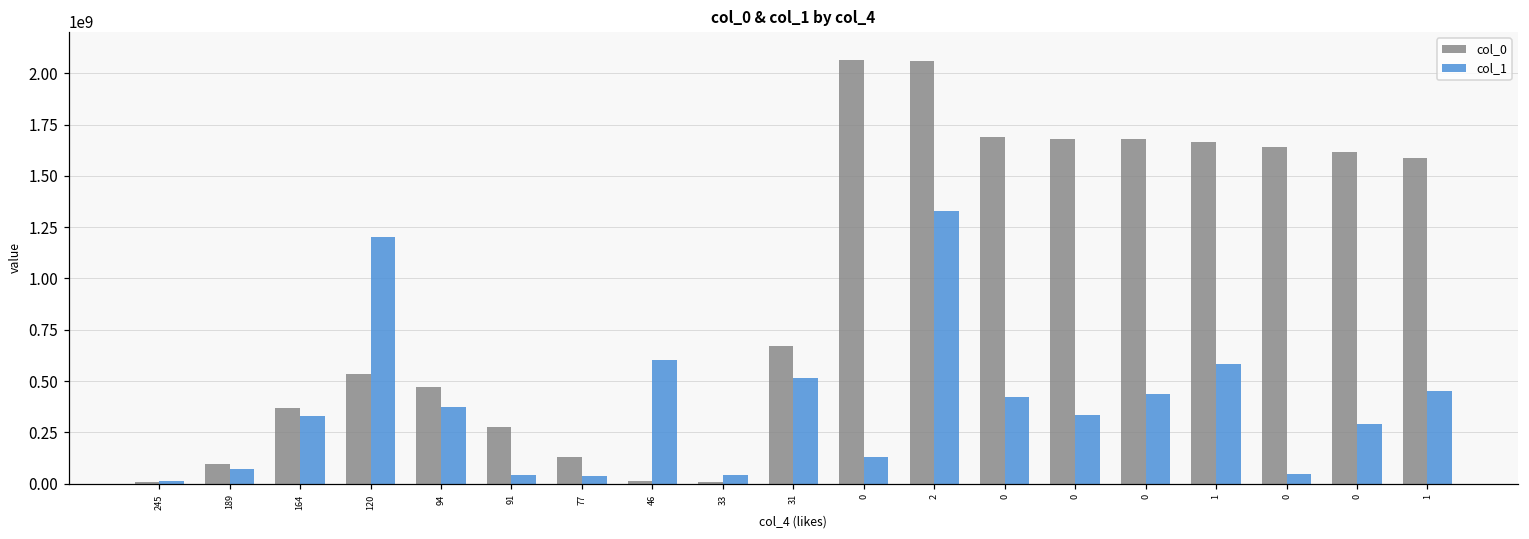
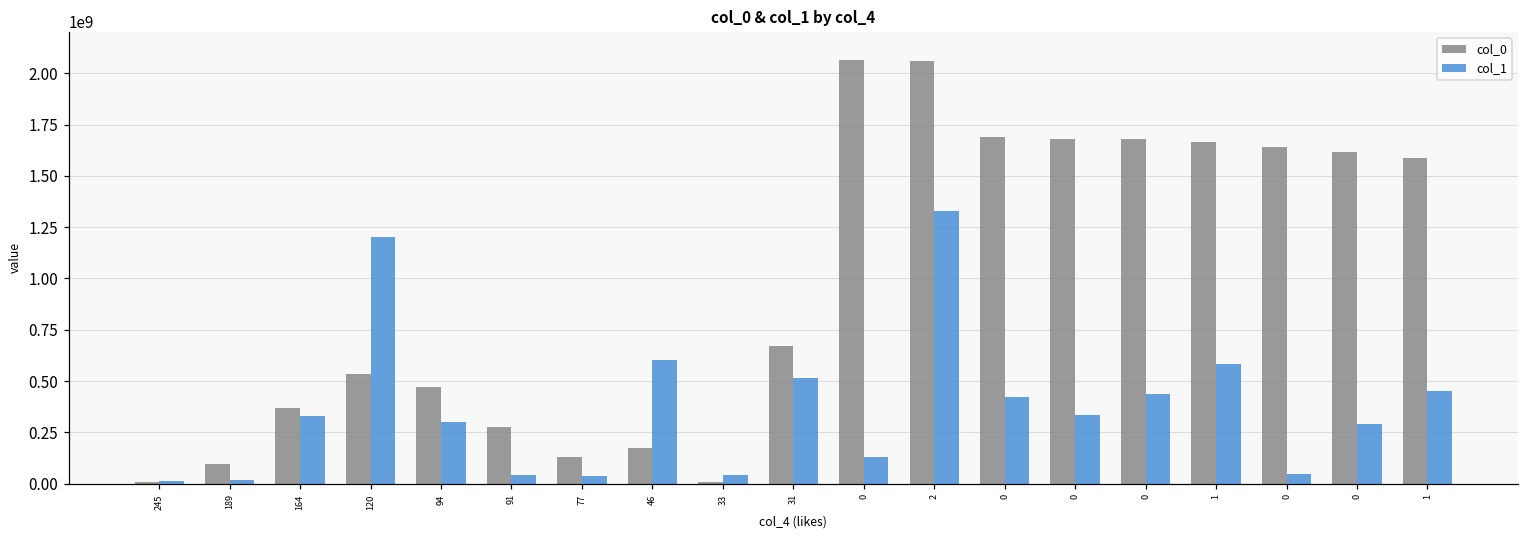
  {
    "col_0": {
      "189": 90000000,
      "164": 370000000,
      "120": 530000000,
      "94": 470000000,
      "91": 280000000,
      "77": 130000000,
-     "46": 20000000,
+     "46": 170000000,
      "31": 670000000,
      "2": 2060000000
    },
    "col_1": {
-     "189": 70000000,
+     "189": 20000000,
      "164": 330000000,
      "120": 1200000000,
-     "94": 370000000,
+     "94": 300000000,
      "91": 40000000,
      "77": 40000000,
      "46": 600000000,
      "33": 40000000,
      "31": 510000000,
      "2": 1330000000
    }
  }
